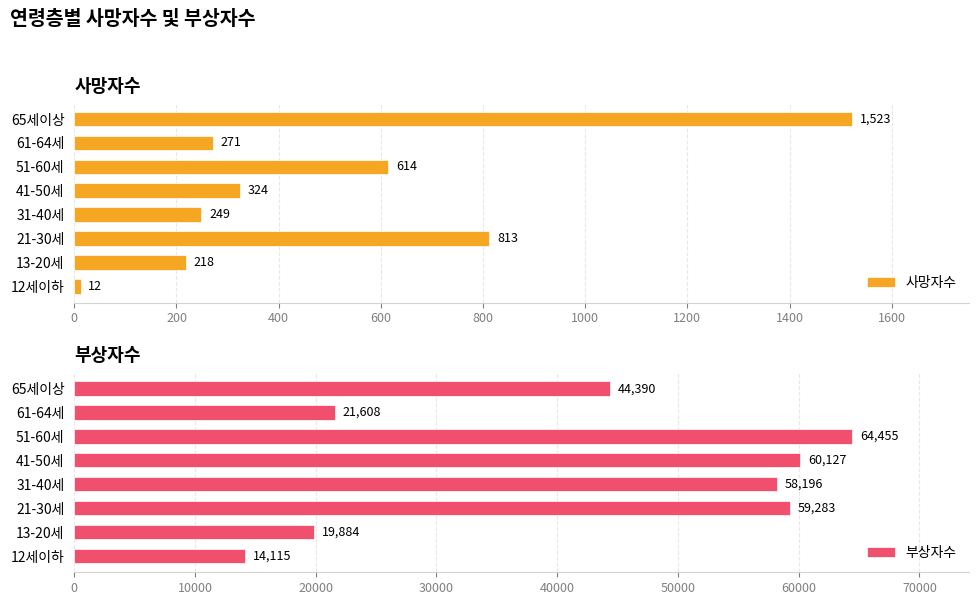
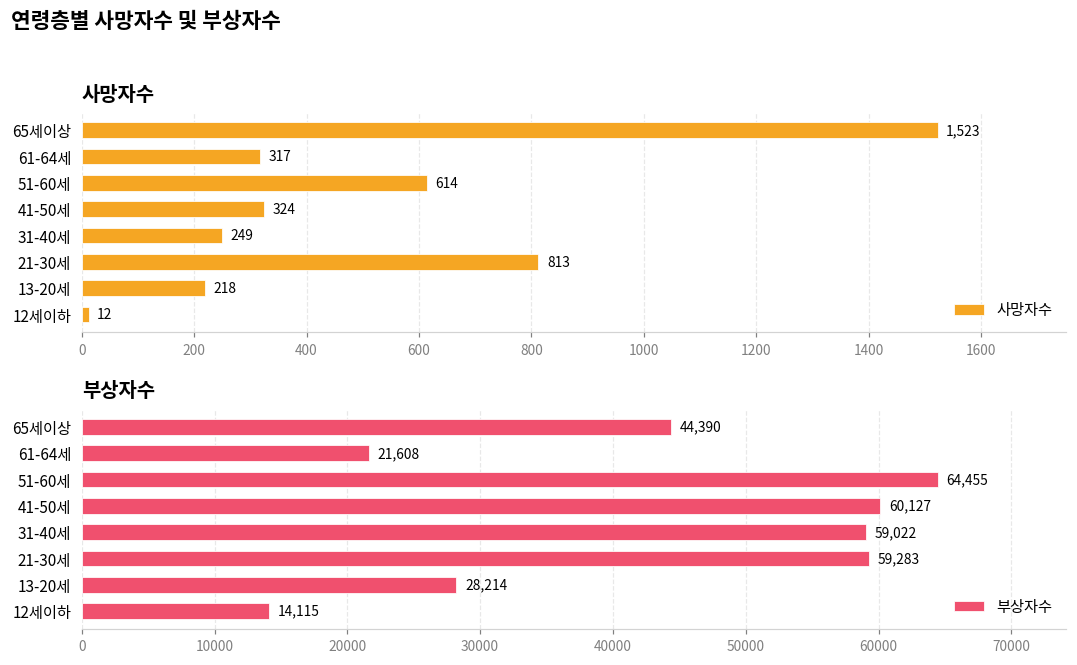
  {
    "사망자수": {
      "65세이상": "1,523",
-     "61-64세": "271",
+     "61-64세": "317",
      "51-60세": "614",
      "41-50세": "324",
      "31-40세": "249",
      "21-30세": "813",
      "13-20세": "218",
      "12세이하": "12"
    },
    "부상자수": {
      "65세이상": "44,390",
      "61-64세": "21,608",
      "51-60세": "64,455",
      "41-50세": "60,127",
-     "31-40세": "58,196",
+     "31-40세": "59,022",
      "21-30세": "59,283",
-     "13-20세": "19,884",
+     "13-20세": "28,214",
      "12세이하": "14,115"
    }
  }
